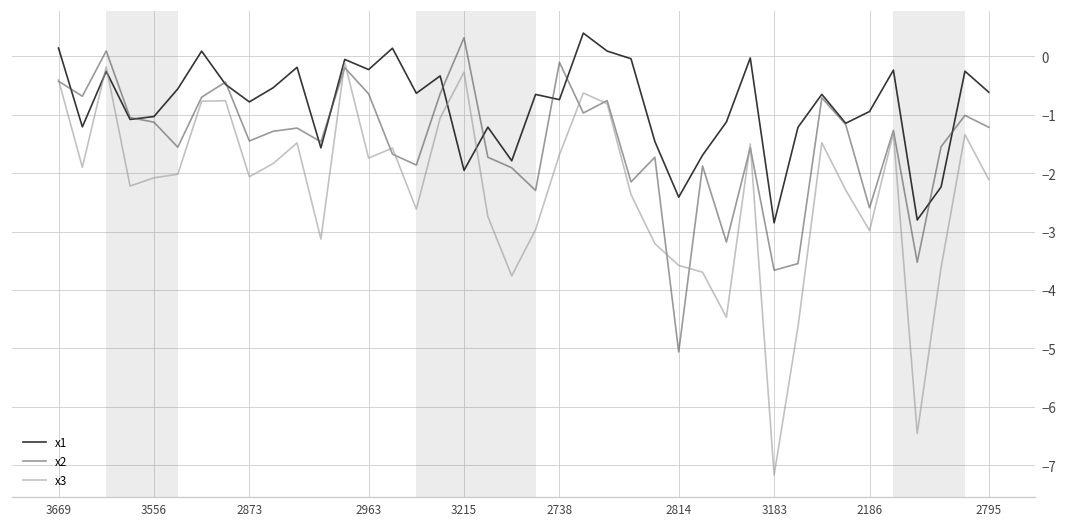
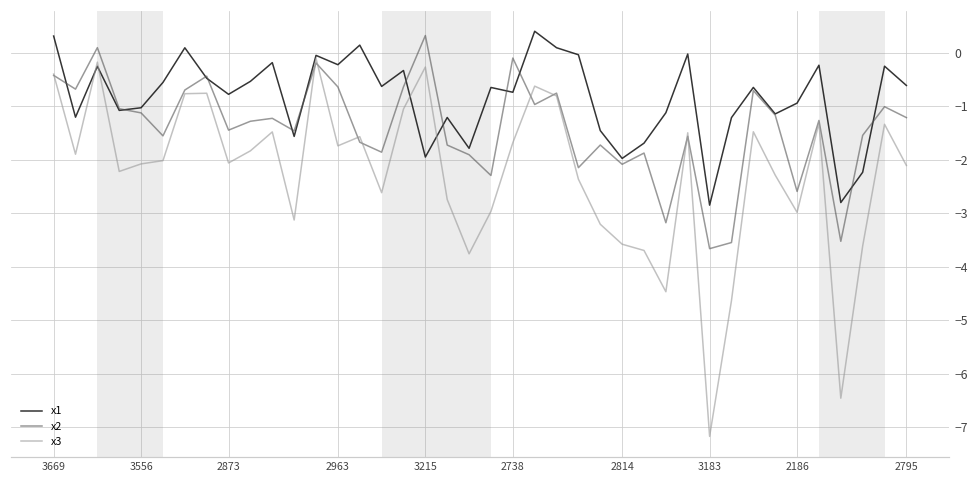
  {
    "x1": {
-     "3669": 0.1,
+     "3669": 0.3,
      "3556": -1.0,
      "2873": -0.8,
      "2963": -0.2,
      "3215": -2.0,
      "2738": -0.7,
-     "2814": -2.4,
+     "2814": -2.0,
      "3183": -2.9,
      "2186": -0.9,
      "2795": -0.6
    },
    "x2": {
      "3556": -1.1,
      "2873": -1.4,
      "2963": -0.6,
      "3215": 0.3,
      "2738": -0.1,
-     "2814": -5.1,
+     "2814": -2.1,
      "3183": -3.7,
      "2186": -2.6,
      "2795": -1.2
    },
    "x3": {
      "3556": -2.1,
      "2873": -2.1,
      "2963": -1.7,
      "3215": -0.3,
      "2738": -1.7,
      "2814": -3.6,
      "3183": -7.2,
      "2186": -3.0,
      "2795": -2.1
    }
  }
